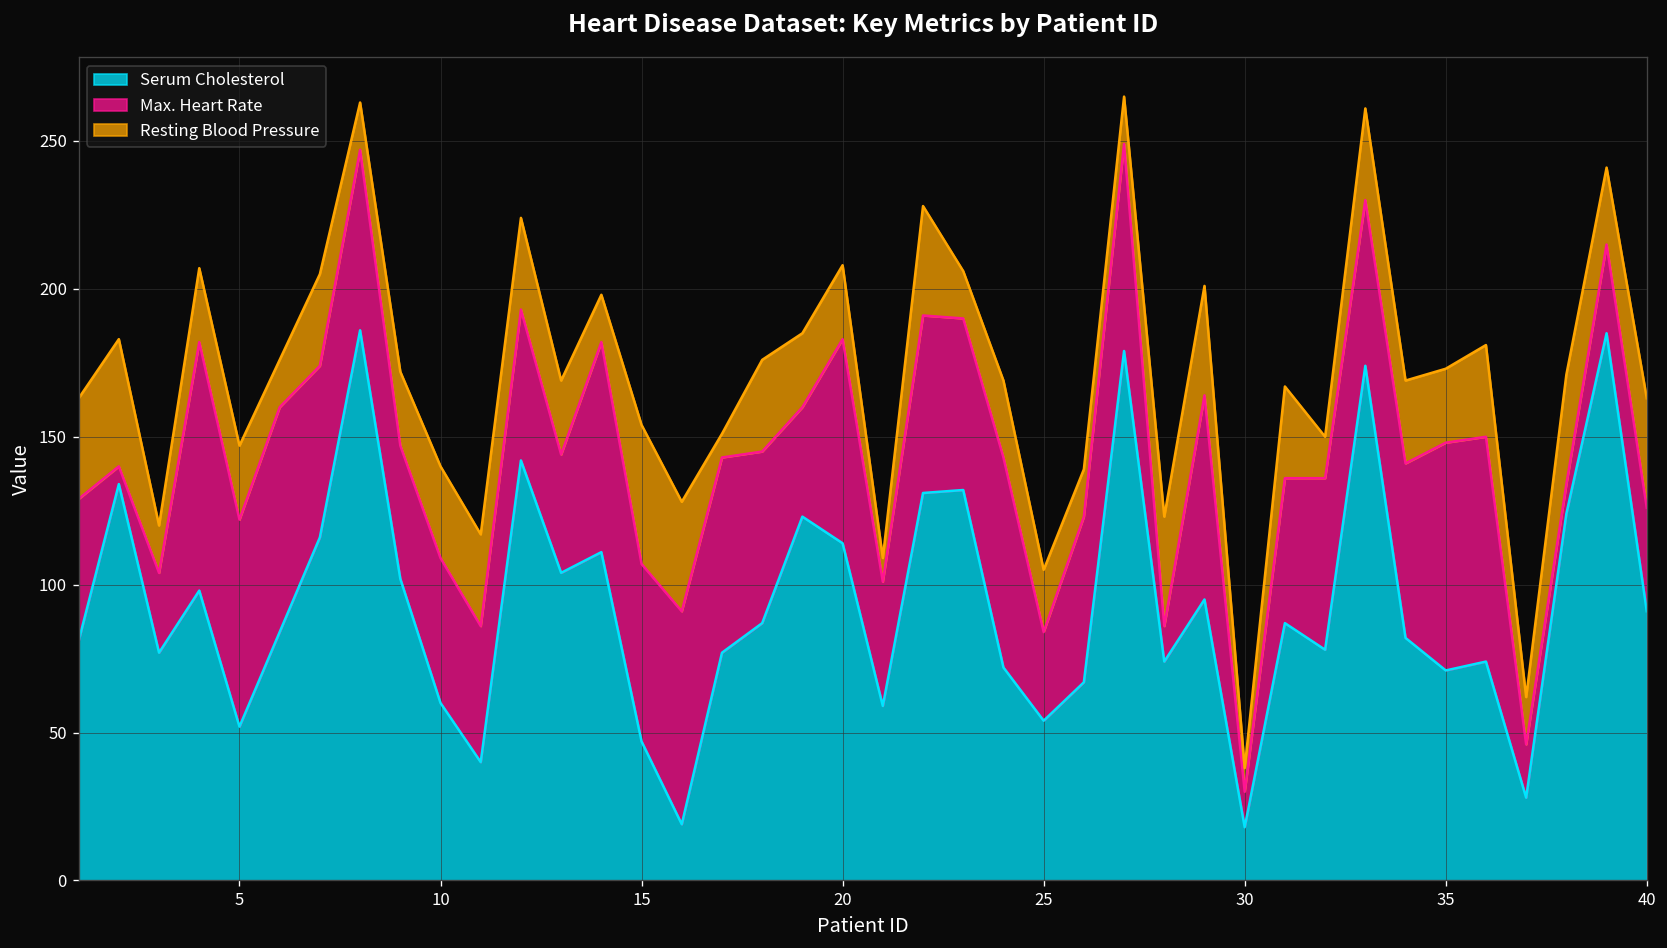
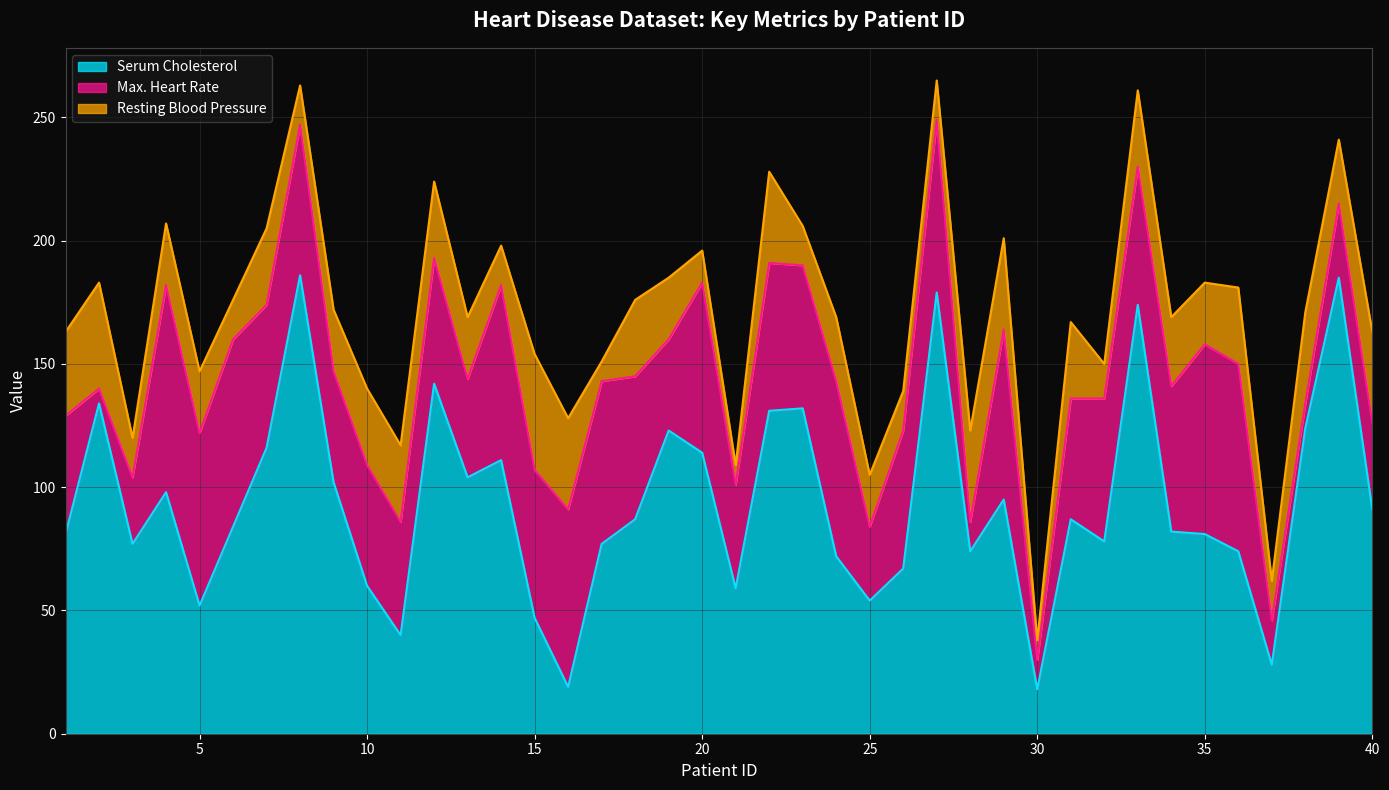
  {
    "Serum Cholesterol": {
      "5": 52,
      "10": 60,
      "15": 47,
      "20": 114,
      "25": 54,
      "30": 18,
-     "35": 71,
+     "35": 81,
      "40": 91
    },
    "Max. Heart Rate": {
      "5": 70,
      "10": 49,
      "15": 60,
      "20": 69,
      "25": 30,
      "30": 12,
      "35": 77,
      "40": 35
    },
    "Resting Blood Pressure": {
      "5": 25,
      "10": 31,
      "15": 47,
-     "20": 25,
+     "20": 13,
      "25": 21,
      "30": 8,
      "35": 25,
      "40": 37
    }
  }
